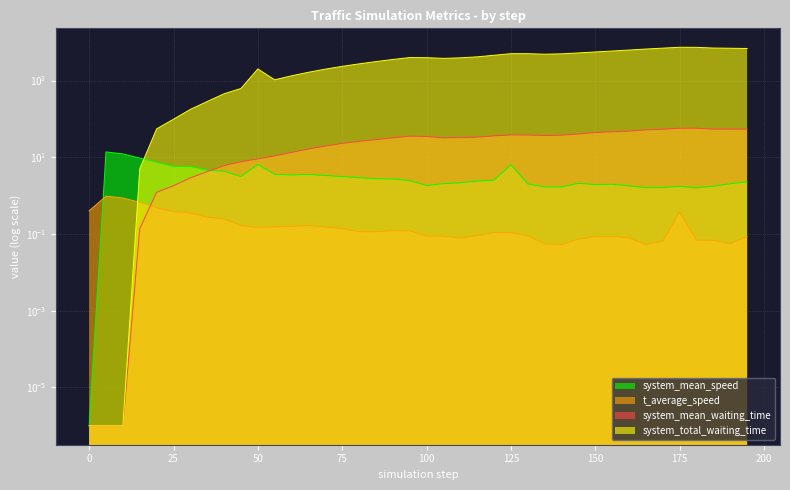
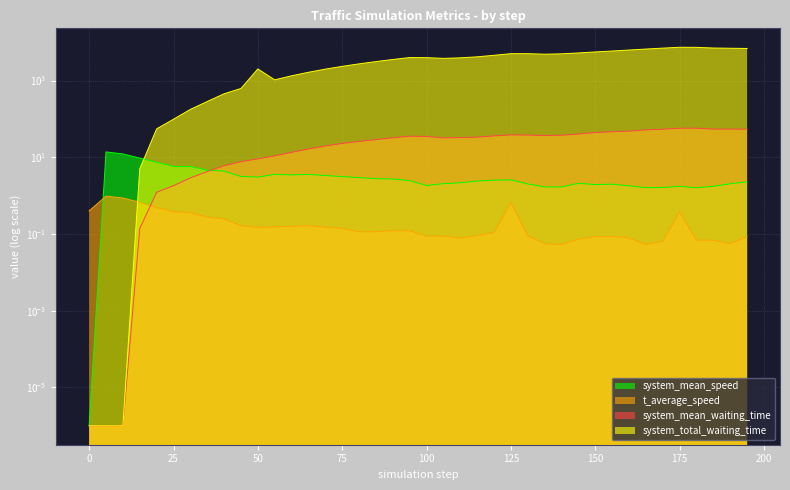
  {
    "system_mean_speed": {
      "25": 6,
-     "50": 6,
+     "50": 3,
      "75": 3,
      "100": 2,
-     "125": 6,
+     "125": 3,
      "150": 2,
      "175": 2
    },
    "t_average_speed": {
      "0": 0.4,
      "25": 0.4,
      "50": 0.15,
      "75": 0.14,
      "100": 0.09,
-     "125": 0.11,
+     "125": 0.7,
      "150": 0.09,
      "175": 0.4
    },
    "system_mean_waiting_time": {
      "25": 2,
      "50": 9,
      "75": 20,
      "100": 30,
      "125": 40,
      "150": 40,
      "175": 60
    },
    "system_total_waiting_time": {
      "25": 100,
      "50": 2000,
      "75": 2000,
      "100": 4000,
      "125": 5000,
      "150": 6000,
      "175": 7000
    }
  }
